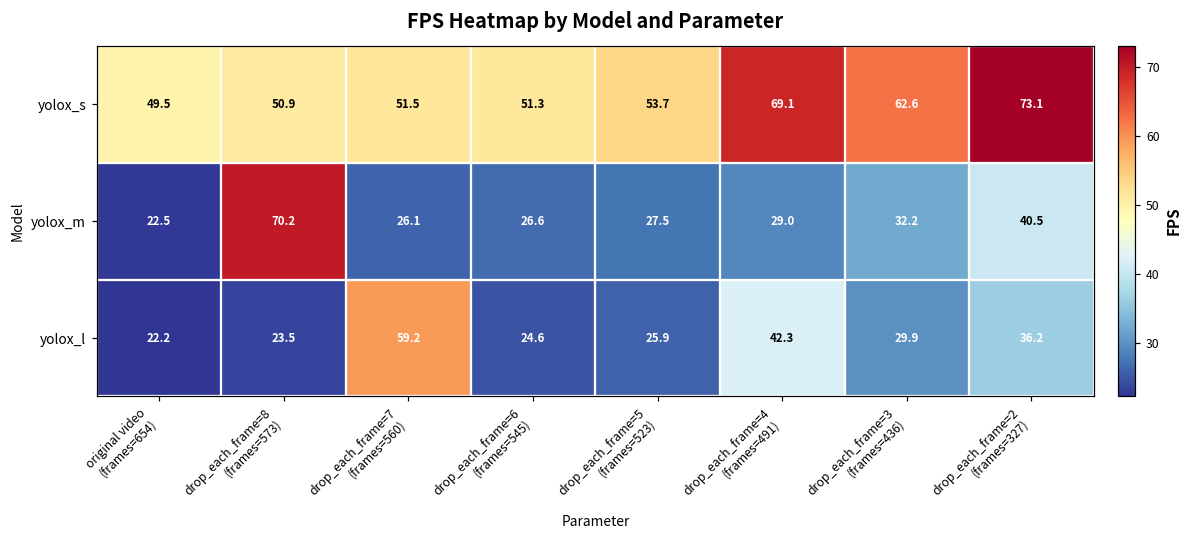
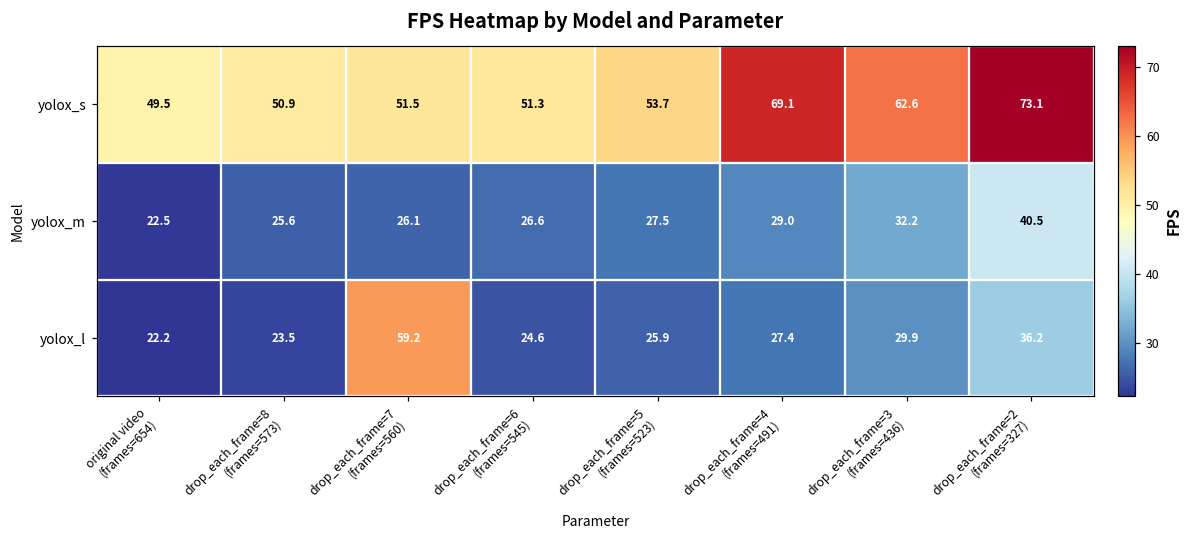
  {
    "yolox_s": {
      "original video (frames=654)": 49.5,
      "drop_each_frame=8 (frames=573)": 50.9,
      "drop_each_frame=7 (frames=560)": 51.5,
      "drop_each_frame=6 (frames=545)": 51.3,
      "drop_each_frame=5 (frames=523)": 53.7,
      "drop_each_frame=4 (frames=491)": 69.1,
      "drop_each_frame=3 (frames=436)": 62.6,
      "drop_each_frame=2 (frames=327)": 73.1
    },
    "yolox_m": {
      "original video (frames=654)": 22.5,
-     "drop_each_frame=8 (frames=573)": 70.2,
+     "drop_each_frame=8 (frames=573)": 25.6,
      "drop_each_frame=7 (frames=560)": 26.1,
      "drop_each_frame=6 (frames=545)": 26.6,
      "drop_each_frame=5 (frames=523)": 27.5,
      "drop_each_frame=4 (frames=491)": 29.0,
      "drop_each_frame=3 (frames=436)": 32.2,
      "drop_each_frame=2 (frames=327)": 40.5
    },
    "yolox_l": {
      "original video (frames=654)": 22.2,
      "drop_each_frame=8 (frames=573)": 23.5,
      "drop_each_frame=7 (frames=560)": 59.2,
      "drop_each_frame=6 (frames=545)": 24.6,
      "drop_each_frame=5 (frames=523)": 25.9,
-     "drop_each_frame=4 (frames=491)": 42.3,
+     "drop_each_frame=4 (frames=491)": 27.4,
      "drop_each_frame=3 (frames=436)": 29.9,
      "drop_each_frame=2 (frames=327)": 36.2
    }
  }
